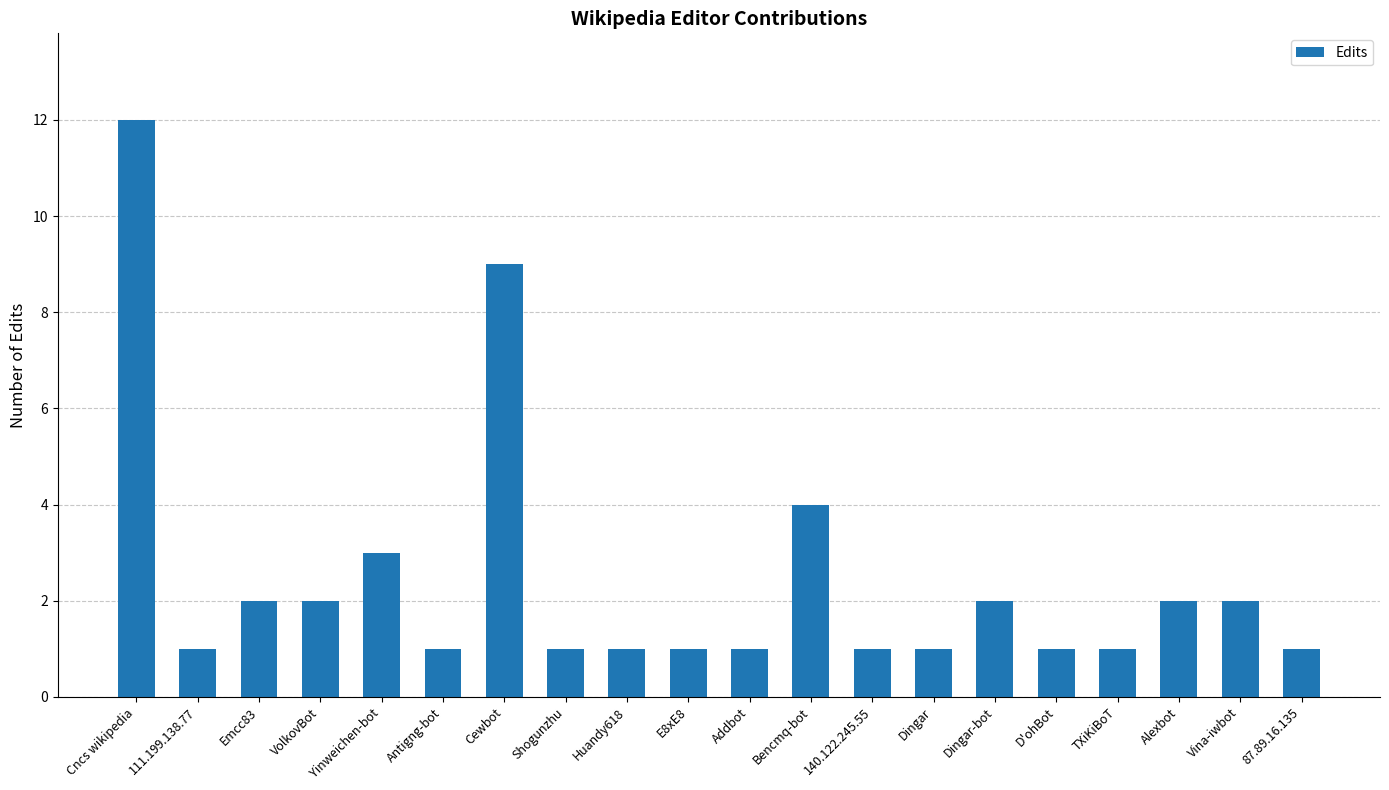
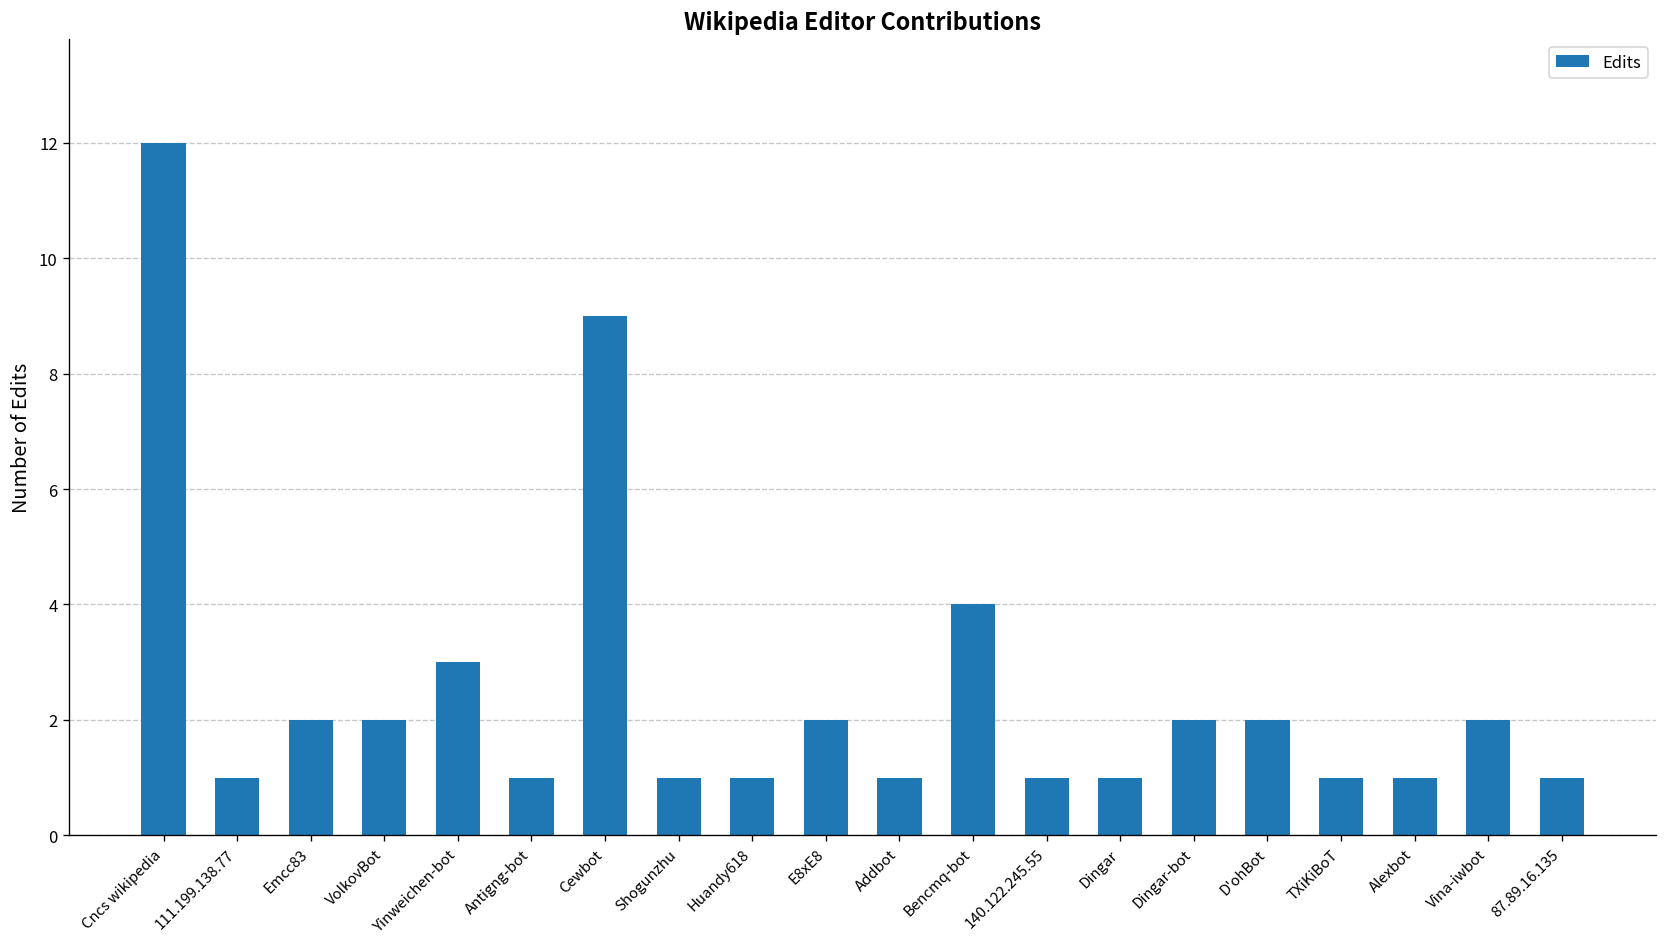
  {
    "Cncs wikipedia": 12,
    "111.199.138.77": 1,
    "Emcc83": 2,
    "VolkovBot": 2,
    "Yinweichen-bot": 3,
    "Antigng-bot": 1,
    "Cewbot": 9,
    "Shogunzhu": 1,
    "Huandy618": 1,
-   "E8xE8": 1,
+   "E8xE8": 2,
    "Addbot": 1,
    "Bencmq-bot": 4,
    "140.122.245.55": 1,
    "Dingar": 1,
    "Dingar-bot": 2,
-   "D'ohBot": 1,
+   "D'ohBot": 2,
    "TXiKiBoT": 1,
-   "Alexbot": 2,
+   "Alexbot": 1,
    "Vina-iwbot": 2,
    "87.89.16.135": 1
  }
